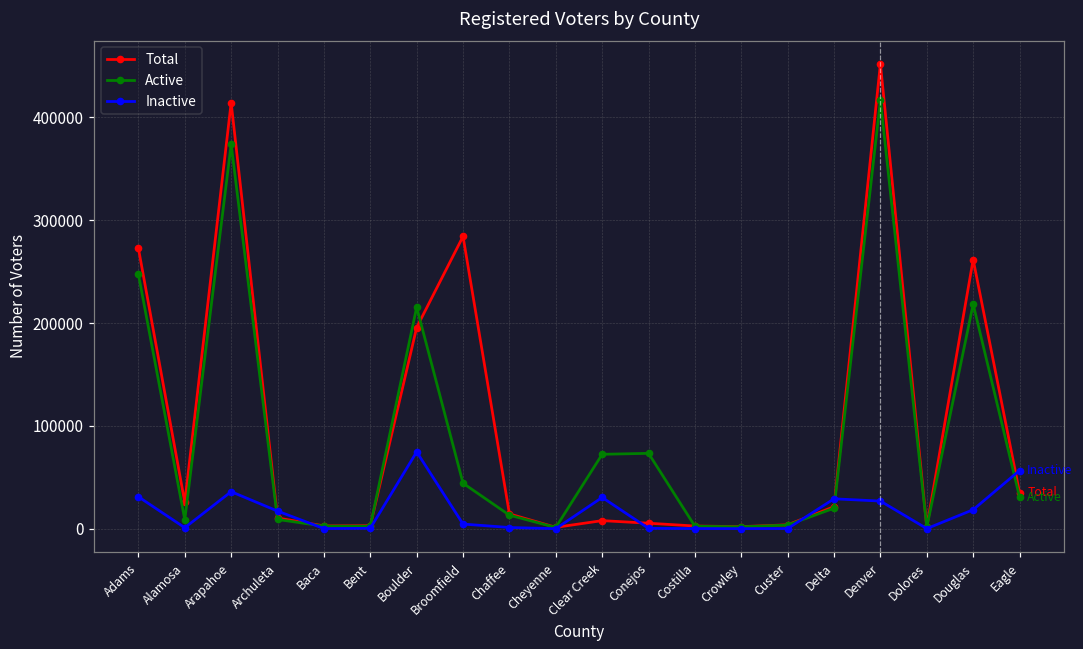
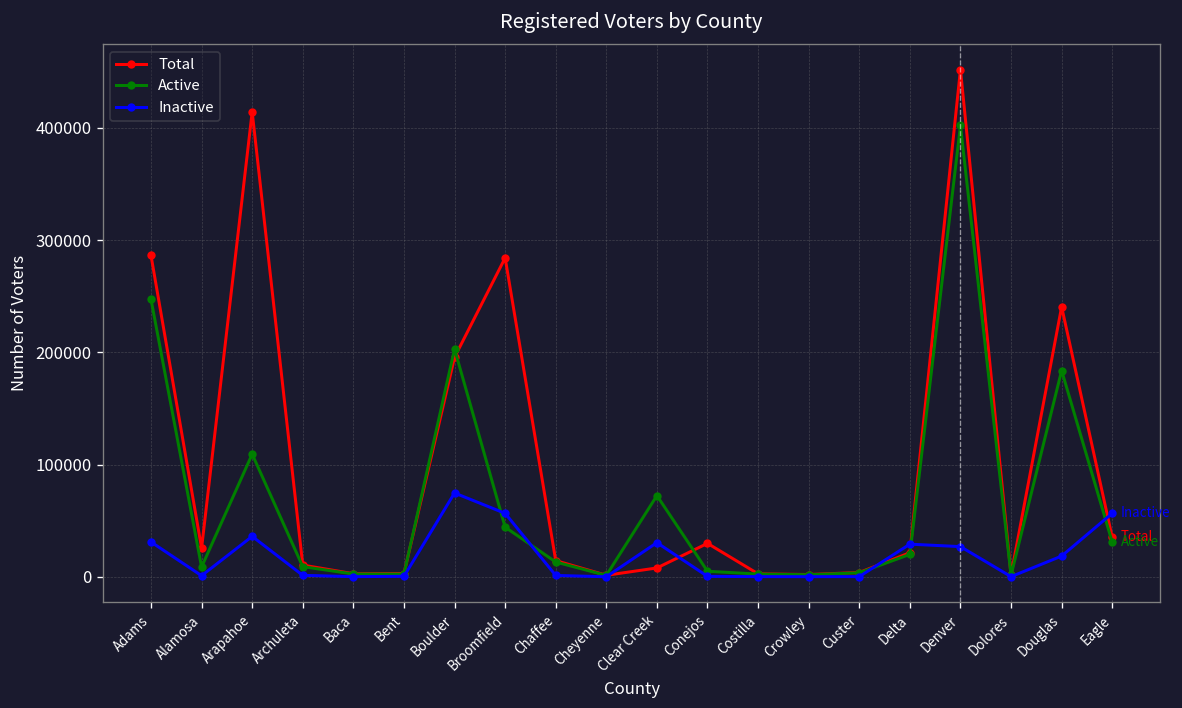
  {
    "Total": {
-     "Adams": 270000,
+     "Adams": 290000,
      "Alamosa": 30000,
      "Arapahoe": 410000,
      "Boulder": 200000,
      "Broomfield": 280000,
      "Clear Creek": 10000,
-     "Conejos": 10000,
+     "Conejos": 30000,
      "Denver": 450000,
-     "Douglas": 260000,
+     "Douglas": 240000,
      "Eagle": 40000
    },
    "Active": {
      "Adams": 250000,
      "Alamosa": 10000,
-     "Arapahoe": 370000,
-     "Boulder": 220000,
+     "Arapahoe": 110000,
+     "Boulder": 200000,
      "Broomfield": 40000,
      "Clear Creek": 70000,
-     "Conejos": 70000,
-     "Denver": 420000,
-     "Douglas": 220000,
+     "Conejos": 0,
+     "Denver": 400000,
+     "Douglas": 180000,
      "Eagle": 30000
    },
    "Inactive": {
      "Adams": 30000,
      "Alamosa": 0,
      "Arapahoe": 40000,
-     "Archuleta": 20000,
+     "Archuleta": 0,
      "Boulder": 70000,
-     "Broomfield": 0,
+     "Broomfield": 60000,
      "Chaffee": 0,
      "Clear Creek": 30000,
      "Conejos": 0,
      "Custer": 0,
      "Delta": 30000,
      "Denver": 30000,
      "Douglas": 20000,
      "Eagle": 60000
    }
  }
